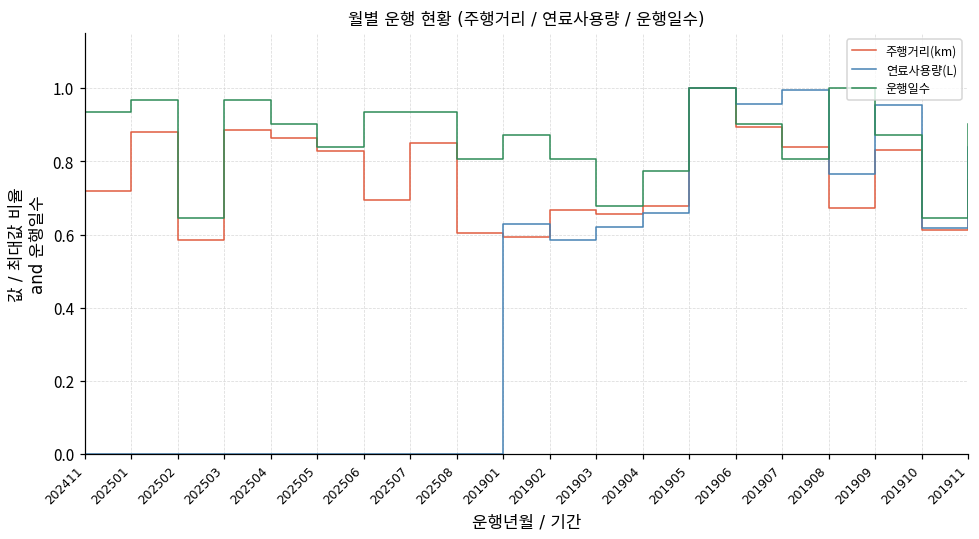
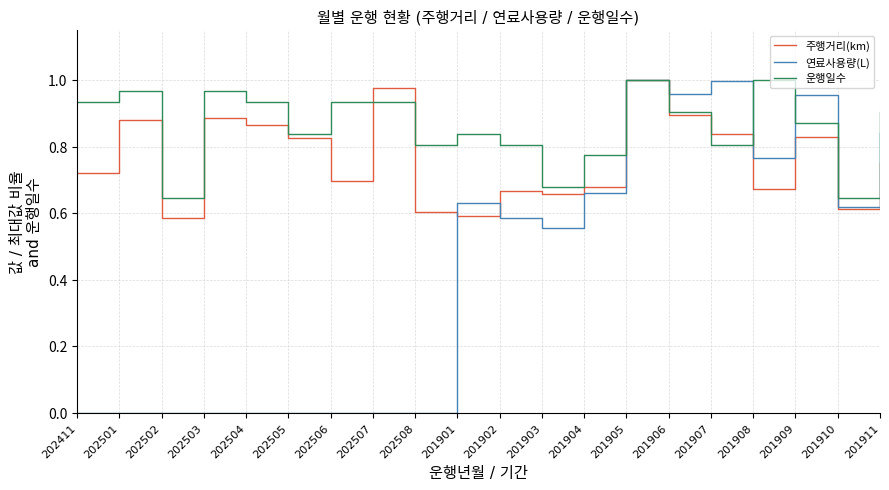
  {
    "주행거리(km)": {
      "202411": 0.72,
      "202501": 0.88,
      "202502": 0.59,
      "202503": 0.89,
      "202504": 0.86,
      "202505": 0.83,
      "202506": 0.70,
-     "202507": 0.85,
+     "202507": 0.98,
      "202508": 0.60,
      "201901": 0.59,
      "201902": 0.67,
      "201903": 0.66,
      "201904": 0.68,
      "201906": 0.90,
      "201907": 0.84,
      "201908": 0.67,
      "201909": 0.83,
      "201911": 0.75
    },
    "연료사용량(L)": {
      "202411": 0.00,
      "202501": 0.00,
      "202502": 0.00,
      "202503": 0.00,
      "202504": 0.00,
      "202505": 0.00,
      "202506": 0.00,
      "202507": 0.00,
      "202508": 0.00,
      "201901": 0.63,
      "201902": 0.59,
-     "201903": 0.62,
+     "201903": 0.56,
      "201904": 0.66,
      "201906": 0.96,
      "201907": 1.00,
      "201908": 0.77,
      "201909": 0.95,
      "201911": 0.84
    },
    "운행일수": {
      "202411": 0.94,
      "202501": 0.97,
      "202502": 0.65,
      "202503": 0.97,
-     "202504": 0.90,
+     "202504": 0.94,
      "202505": 0.84,
      "202506": 0.94,
      "202507": 0.94,
      "202508": 0.81,
-     "201901": 0.87,
+     "201901": 0.84,
      "201902": 0.81,
      "201903": 0.68,
      "201904": 0.77,
      "201906": 0.90,
      "201907": 0.81,
      "201908": 1.00,
      "201909": 0.87,
      "201910": 0.65,
      "201911": 0.90
    }
  }
